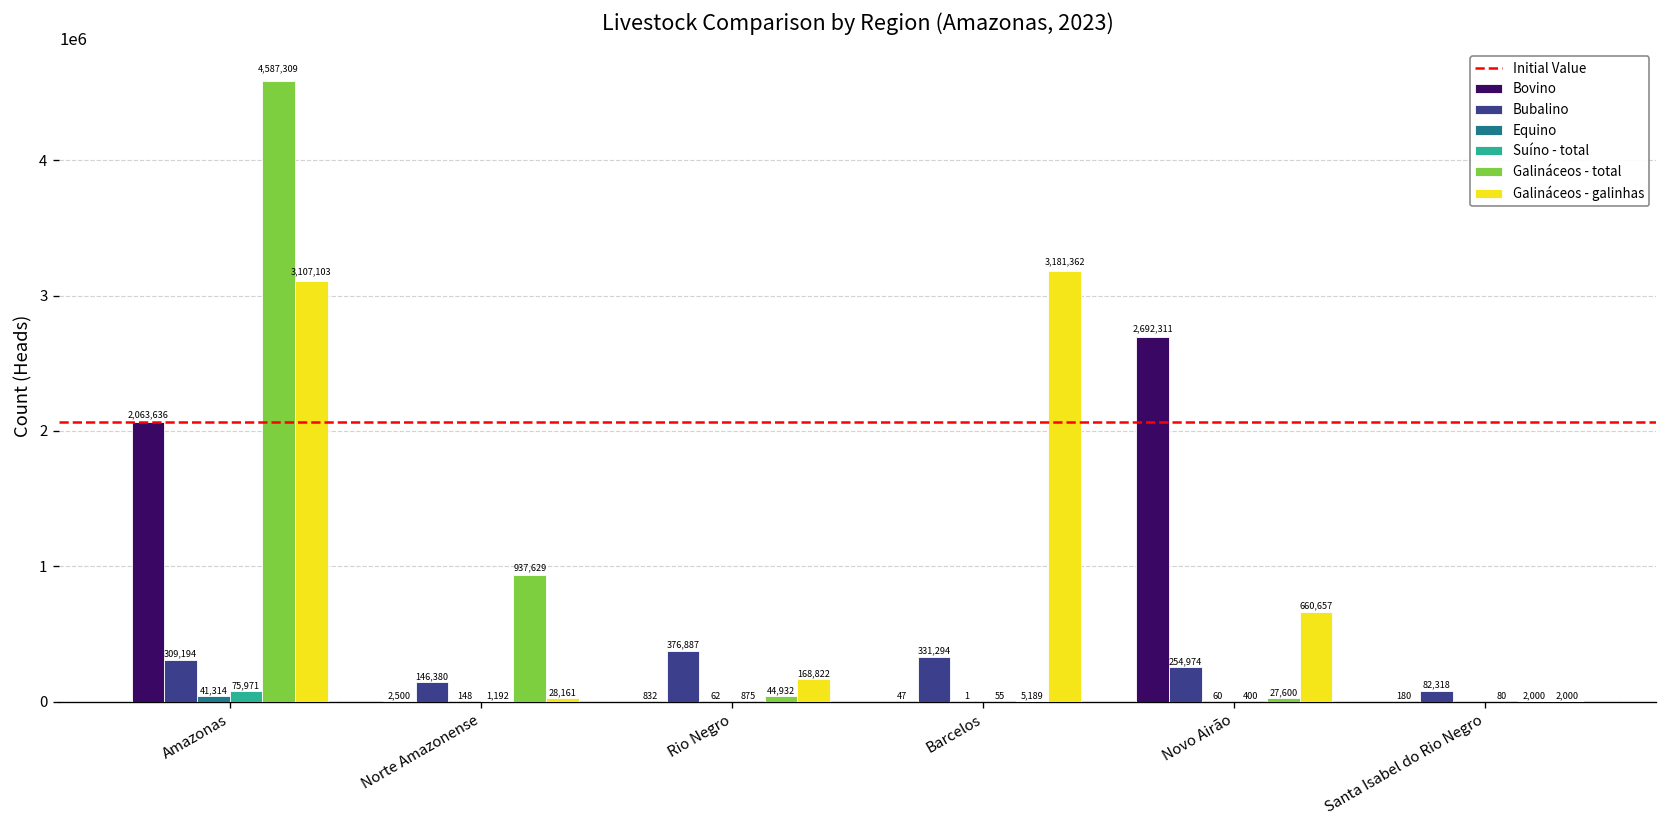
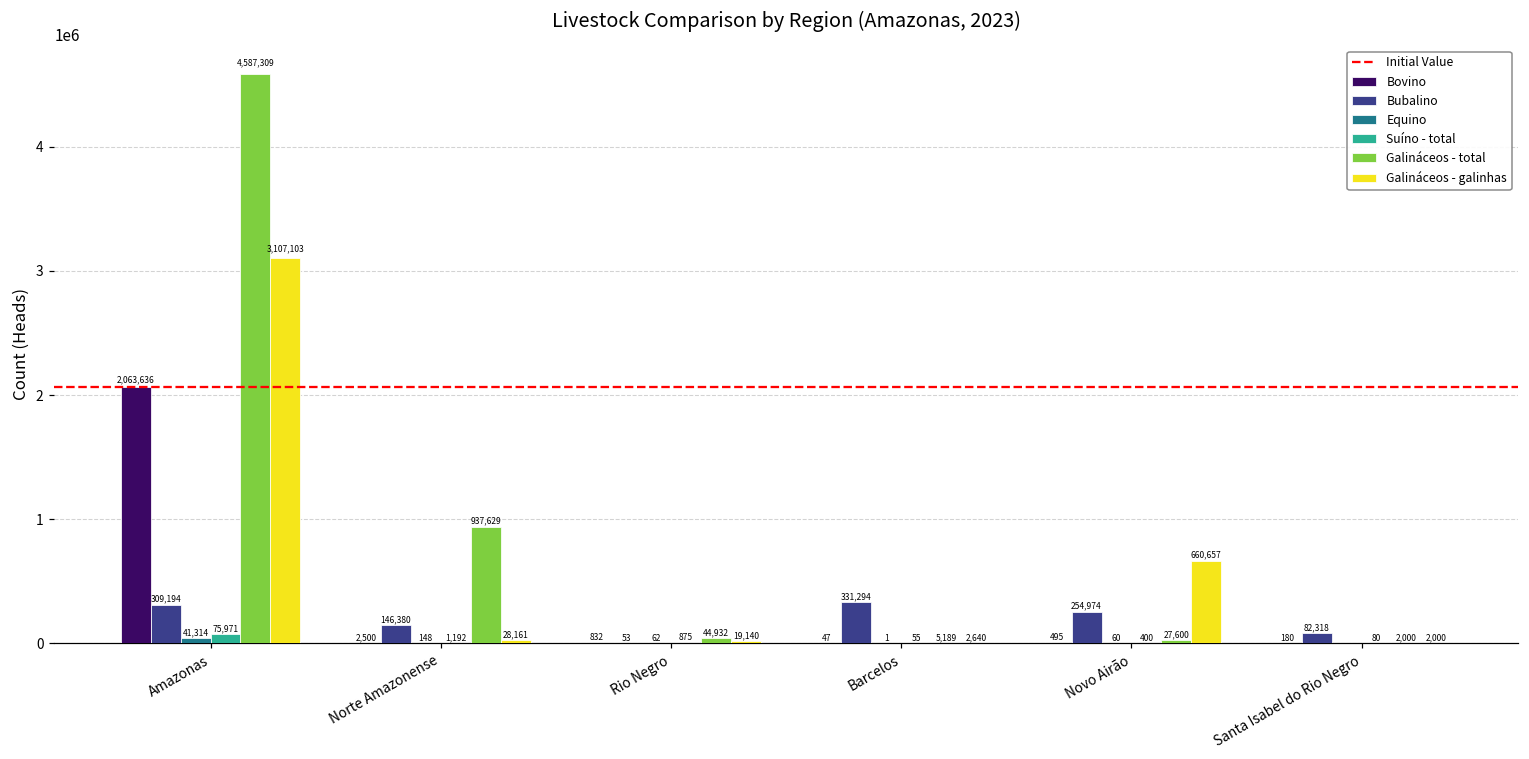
  {
    "Bovino": {
      "Amazonas": "2,063,636",
      "Norte Amazonense": "2,500",
      "Rio Negro": "832",
      "Barcelos": "47",
-     "Novo Airão": "2,692,311",
+     "Novo Airão": "495",
      "Santa Isabel do Rio Negro": "180"
    },
    "Bubalino": {
      "Amazonas": "309,194",
      "Norte Amazonense": "146,380",
-     "Rio Negro": "376,887",
+     "Rio Negro": "53",
      "Barcelos": "331,294",
      "Novo Airão": "254,974",
      "Santa Isabel do Rio Negro": "82,318"
    },
    "Galináceos - total": {
      "Amazonas": "4,587,309",
      "Norte Amazonense": "937,629",
      "Rio Negro": "44,932",
      "Barcelos": "5,189",
      "Novo Airão": "27,600",
      "Santa Isabel do Rio Negro": "2,000"
    },
    "Galináceos - galinhas": {
      "Amazonas": "3,107,103",
      "Norte Amazonense": "28,161",
-     "Rio Negro": "168,822",
-     "Barcelos": "3,181,362",
+     "Rio Negro": "19,140",
+     "Barcelos": "2,640",
      "Novo Airão": "660,657",
      "Santa Isabel do Rio Negro": "2,000"
    }
  }
